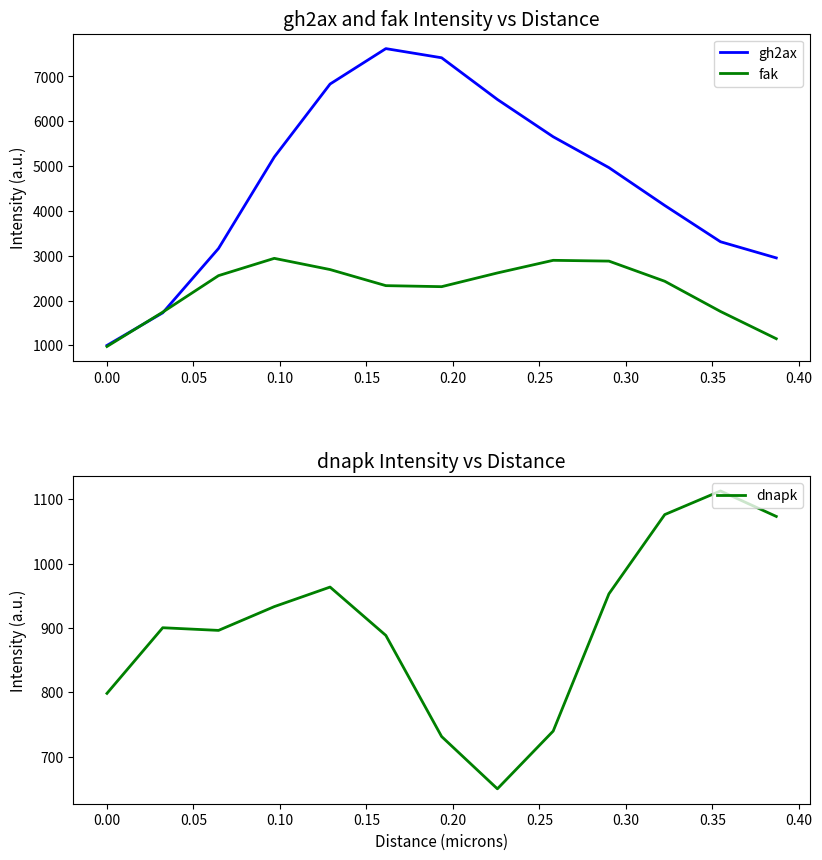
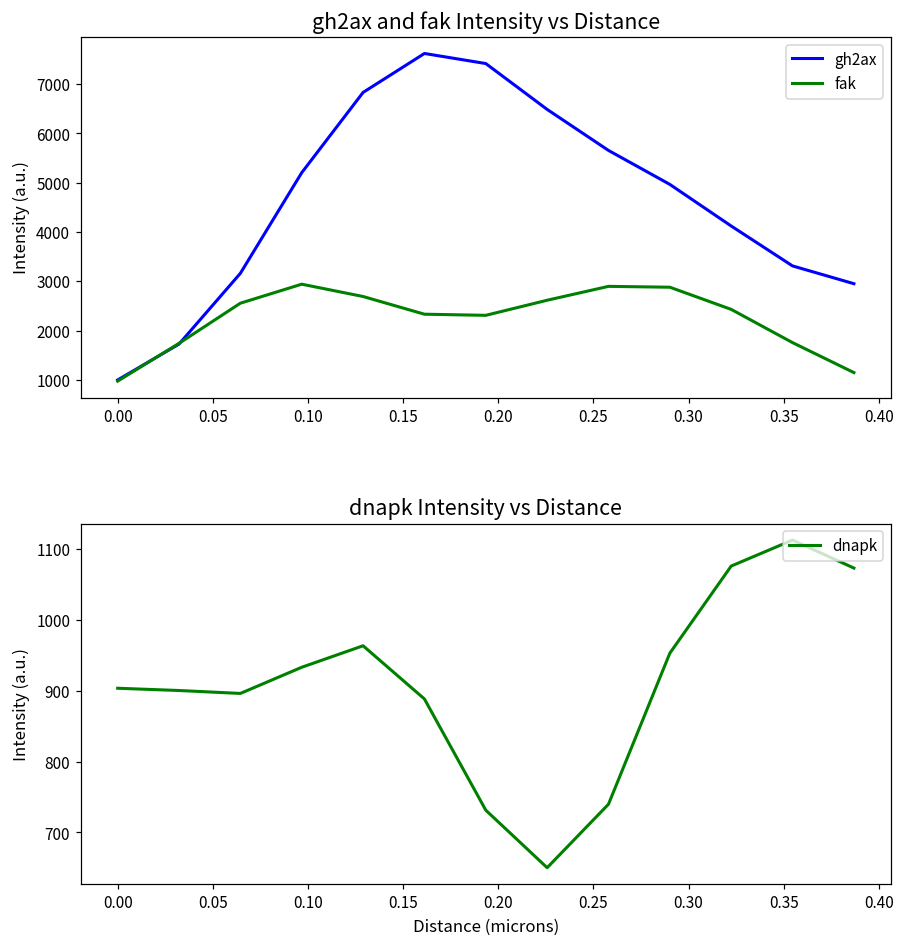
  {
    "dnapk Intensity vs Distance": {
-     "0.00": 800
+     "0.00": 900
    }
  }
